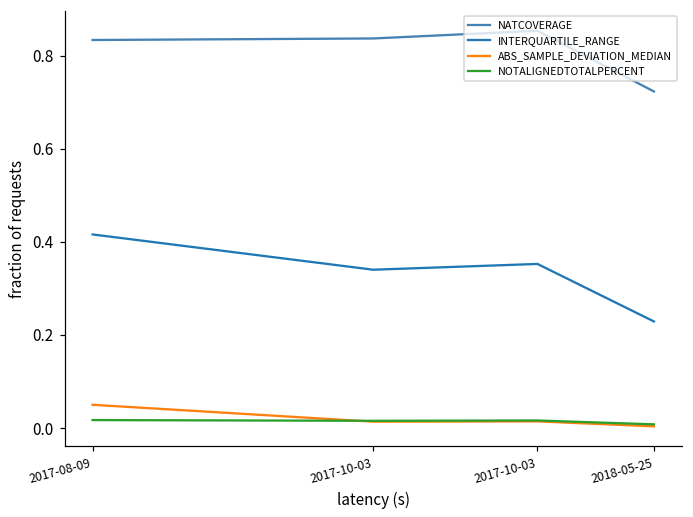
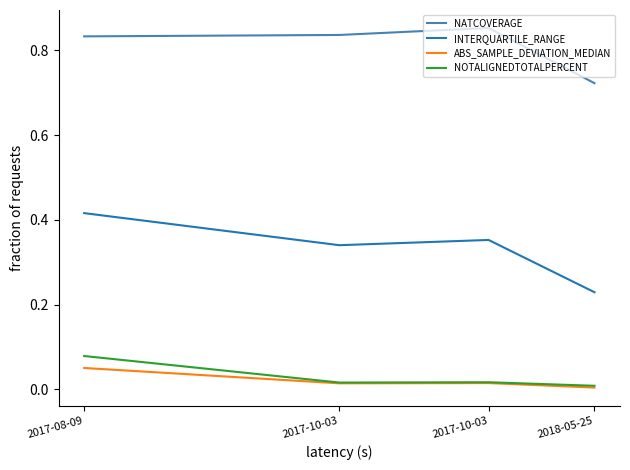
  {
    "ABS_SAMPLE_DEVIATION_MEDIAN": {
      "2017-08-09": 0.05
    },
    "NOTALIGNEDTOTALPERCENT": {
-     "2017-08-09": 0.02
+     "2017-08-09": 0.08
    }
  }
